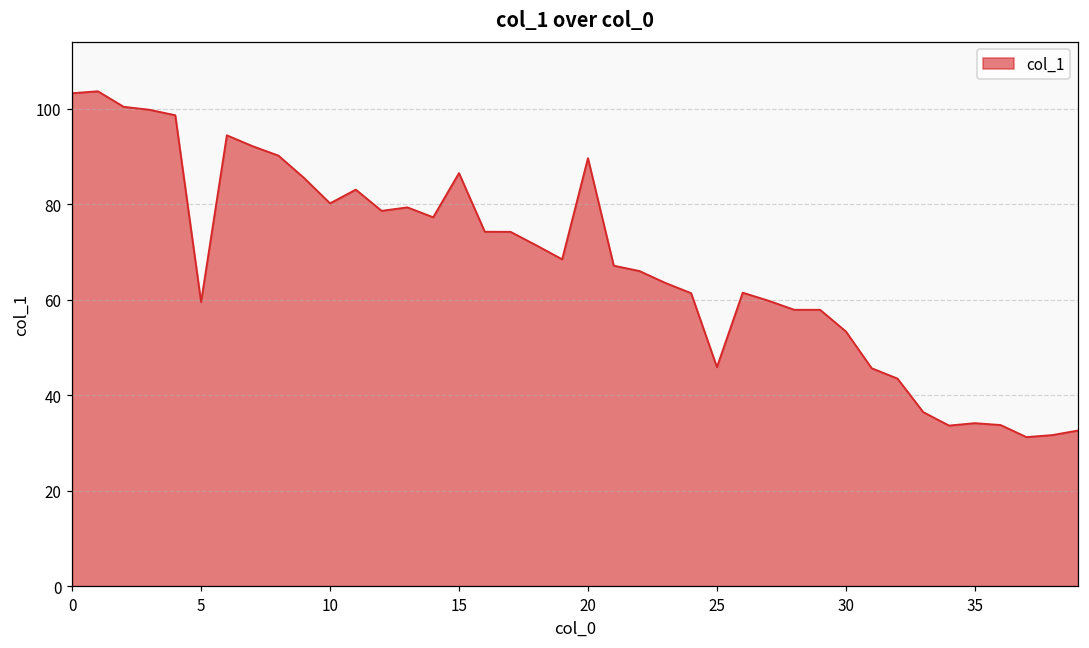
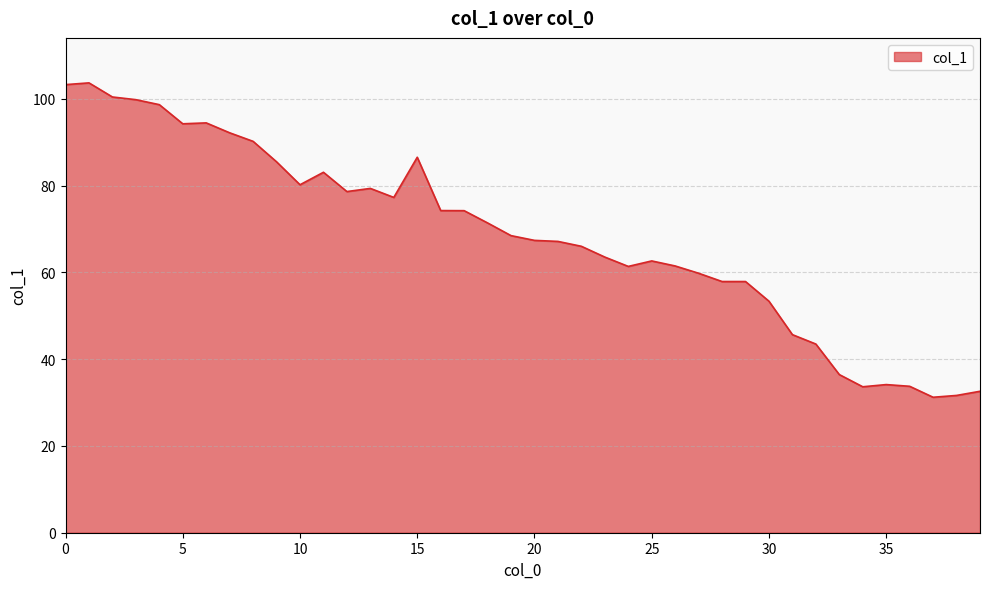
  {
    "0": 103,
-   "5": 60,
+   "5": 94,
    "10": 80,
    "15": 87,
-   "20": 90,
-   "25": 46,
+   "20": 67,
+   "25": 63,
    "30": 53,
    "35": 34
  }
